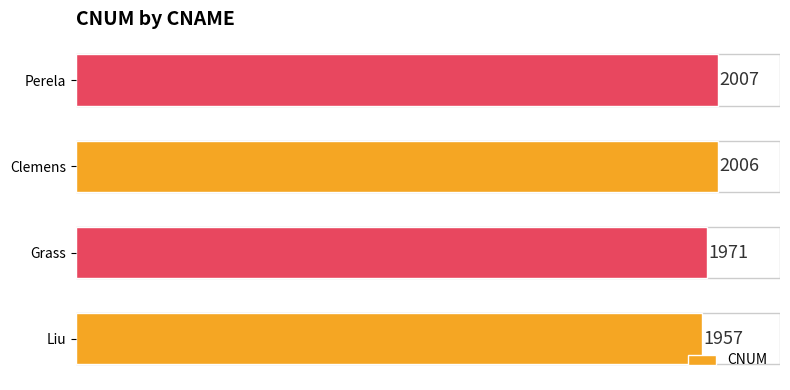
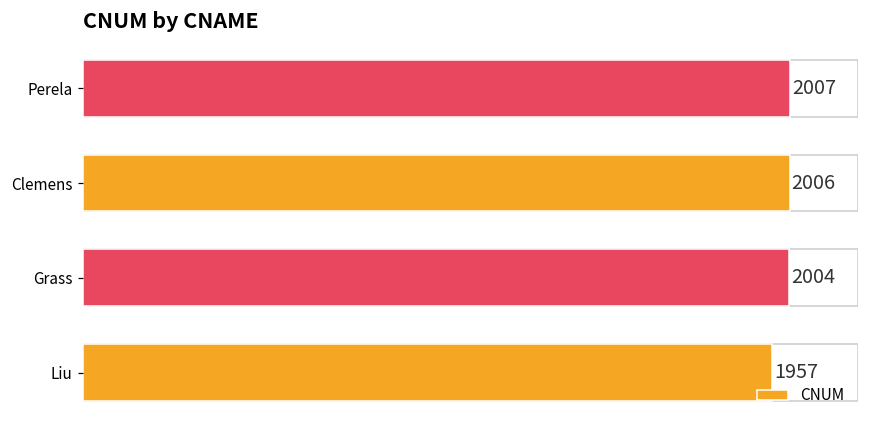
  {
    "Perela": 2007,
    "Clemens": 2006,
-   "Grass": 1971,
+   "Grass": 2004,
    "Liu": 1957
  }
